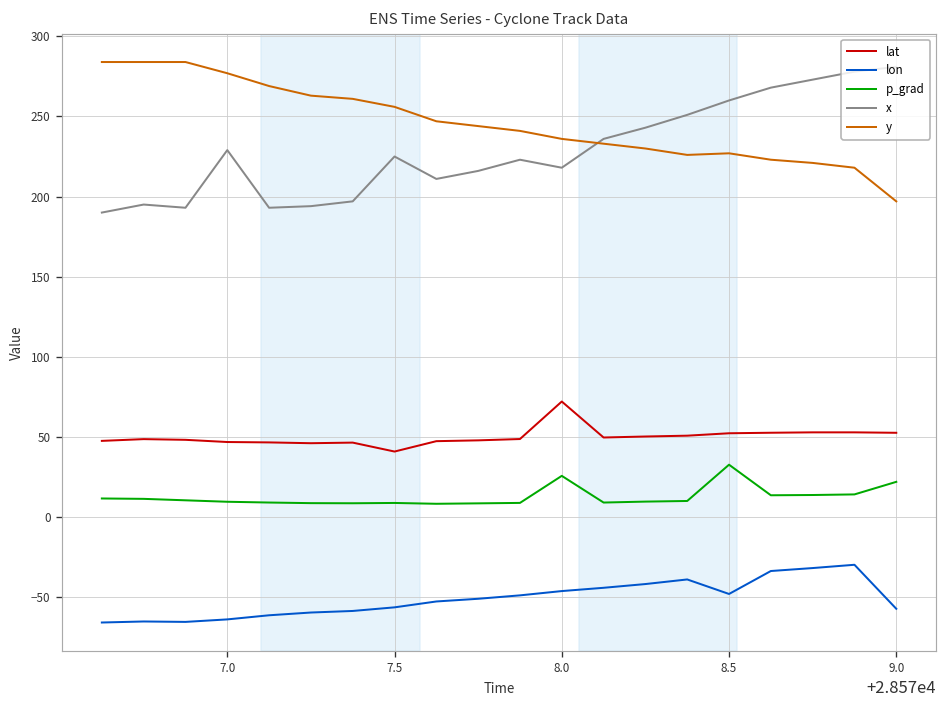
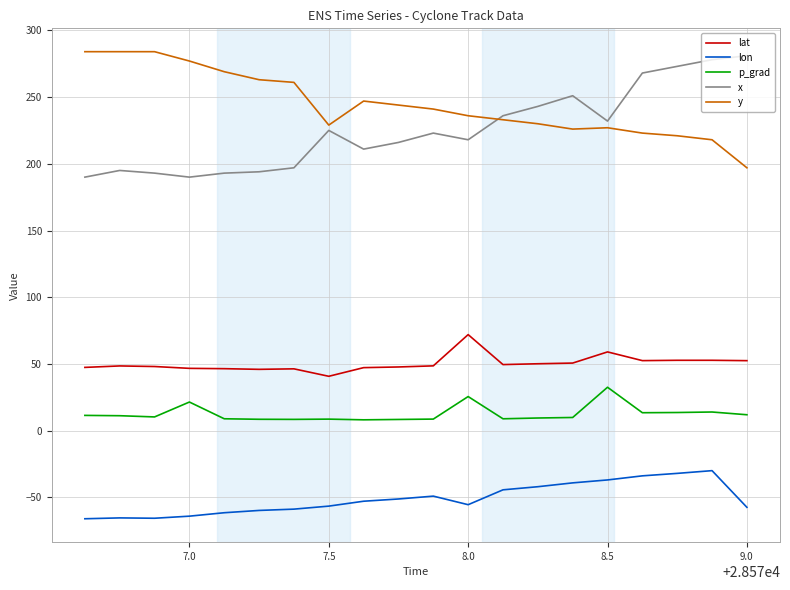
  {
    "lat": {
      "7.0": 47,
      "7.5": 41,
      "8.0": 72,
-     "8.5": 52,
+     "8.5": 59,
      "9.0": 52
    },
    "lon": {
      "7.0": -64,
      "7.5": -57,
-     "8.0": -46,
-     "8.5": -48,
+     "8.0": -55,
+     "8.5": -37,
      "9.0": -57
    },
    "p_grad": {
-     "7.0": 9,
+     "7.0": 21,
      "7.5": 9,
      "8.0": 26,
      "8.5": 33,
-     "9.0": 22
+     "9.0": 12
    },
    "x": {
-     "7.0": 229,
+     "7.0": 190,
      "7.5": 225,
      "8.0": 218,
-     "8.5": 260
+     "8.5": 232
    },
    "y": {
      "7.0": 277,
-     "7.5": 256,
+     "7.5": 229,
      "8.0": 236,
      "8.5": 227,
      "9.0": 197
    }
  }
